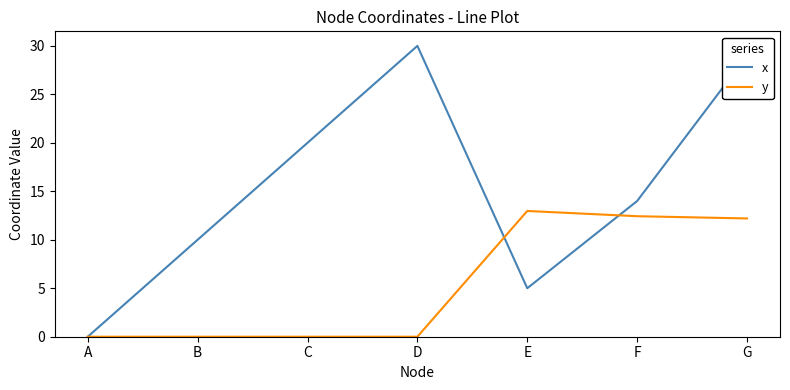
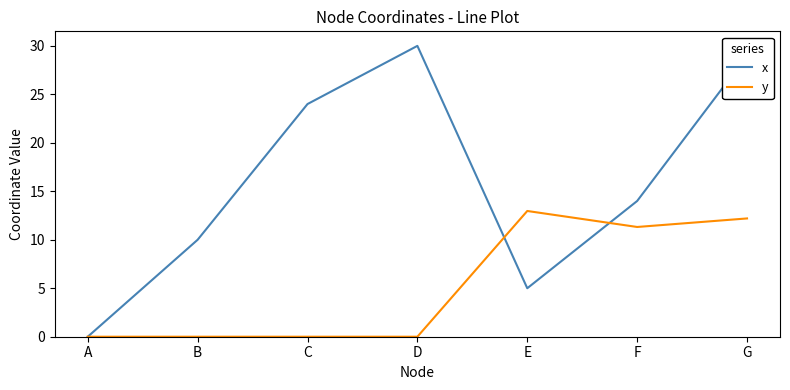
  {
    "x": {
      "B": 10,
-     "C": 20,
+     "C": 24,
      "D": 30,
      "E": 5,
      "F": 14
    },
    "y": {
      "B": 0,
      "C": 0,
      "D": 0,
      "E": 13,
-     "F": 12,
+     "F": 11,
      "G": 12
    }
  }
